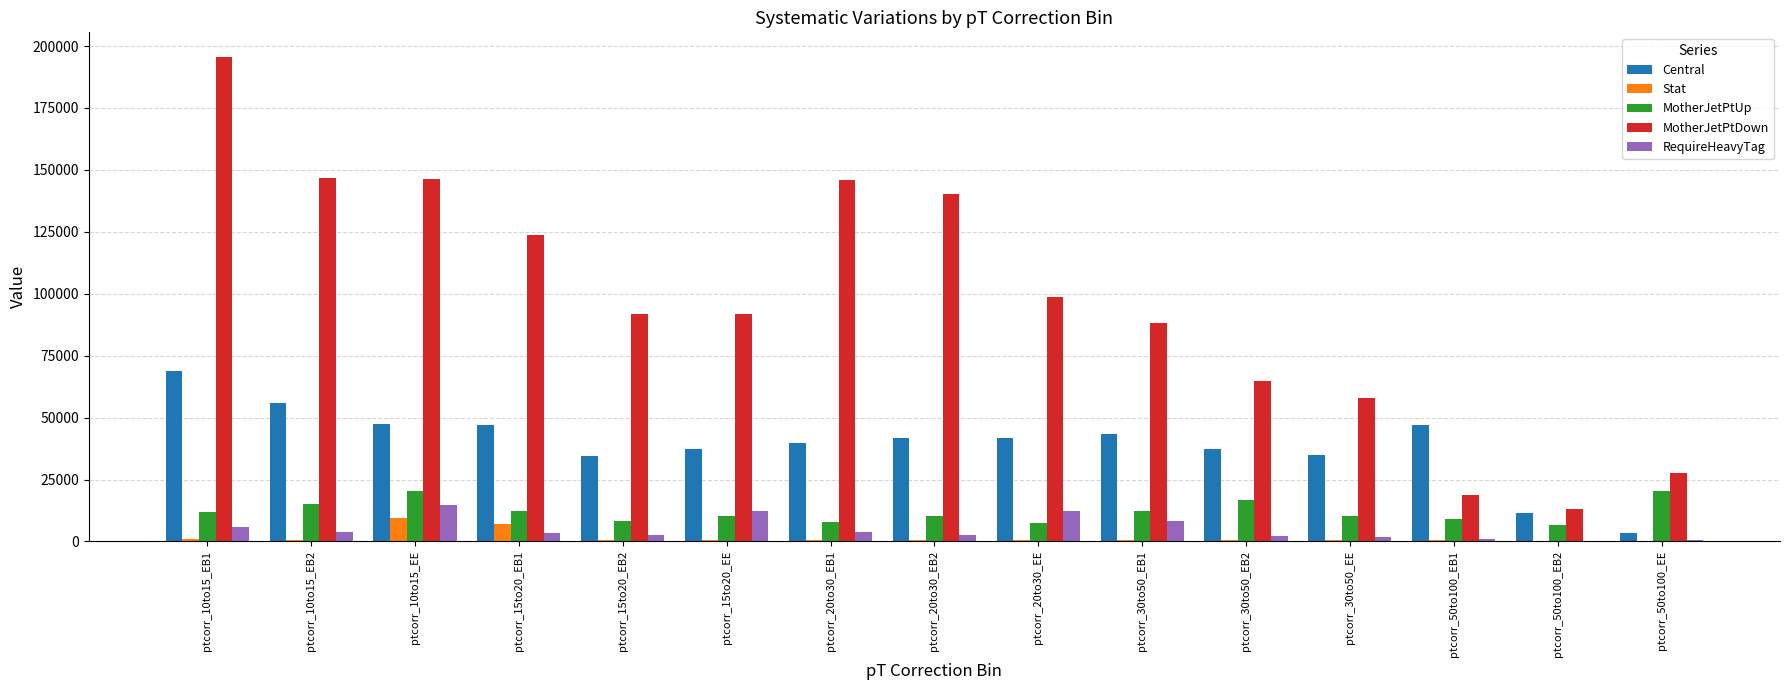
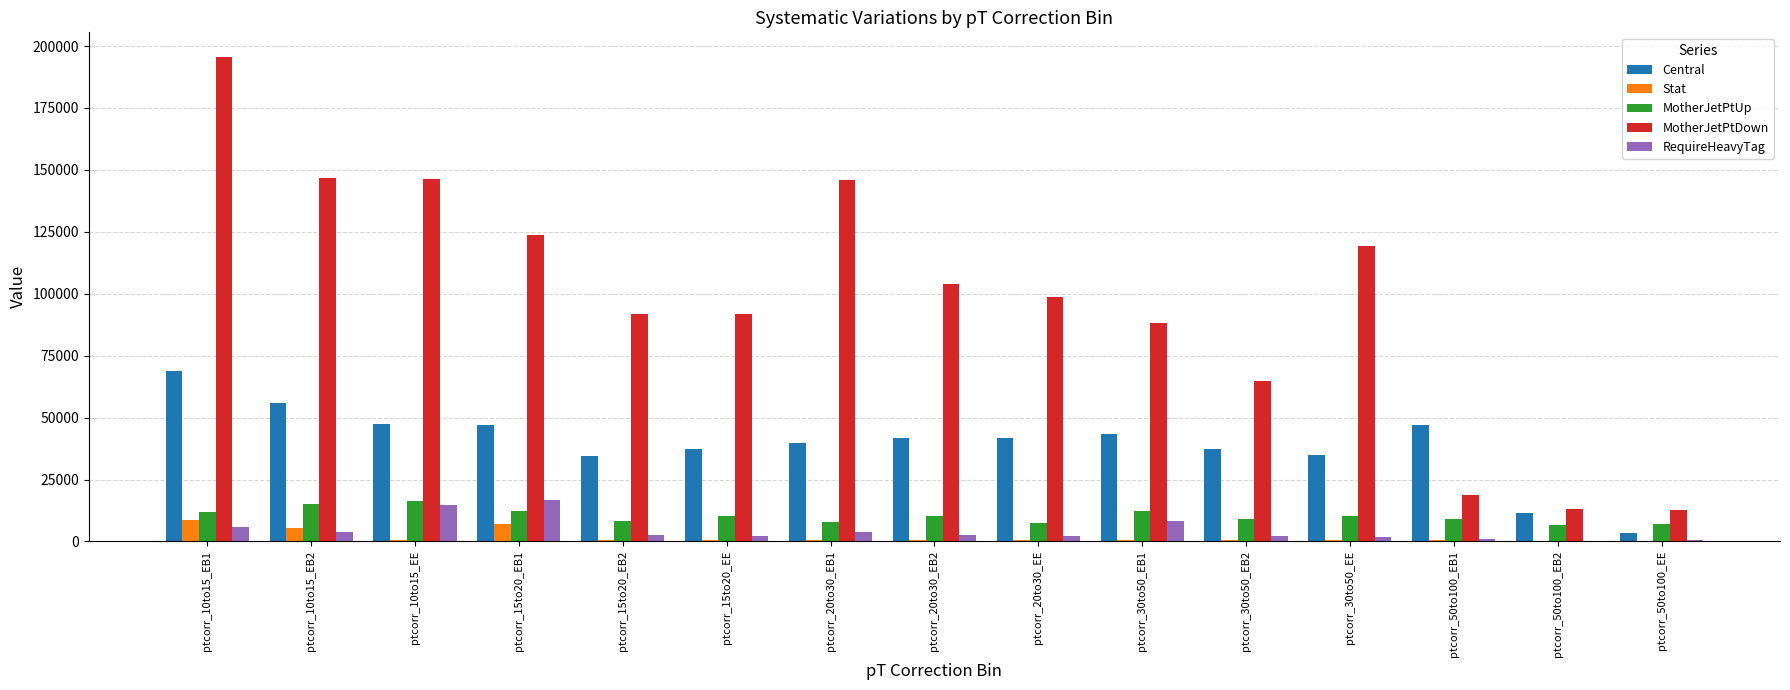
  {
    "Central": {
      "ptcorr_10to15_EB1": 69000,
      "ptcorr_10to15_EB2": 56000,
      "ptcorr_10to15_EE": 48000,
      "ptcorr_15to20_EB1": 47000,
      "ptcorr_15to20_EB2": 34000,
      "ptcorr_15to20_EE": 37000,
      "ptcorr_20to30_EB1": 40000,
      "ptcorr_20to30_EB2": 42000,
      "ptcorr_20to30_EE": 42000,
      "ptcorr_30to50_EB1": 43000,
      "ptcorr_30to50_EB2": 37000,
      "ptcorr_30to50_EE": 35000,
      "ptcorr_50to100_EB1": 47000,
      "ptcorr_50to100_EB2": 12000,
      "ptcorr_50to100_EE": 3000
    },
    "Stat": {
-     "ptcorr_10to15_EB1": 1000,
-     "ptcorr_10to15_EB2": 1000,
-     "ptcorr_10to15_EE": 10000,
+     "ptcorr_10to15_EB1": 9000,
+     "ptcorr_10to15_EB2": 5000,
+     "ptcorr_10to15_EE": 1000,
      "ptcorr_15to20_EB1": 7000
    },
    "MotherJetPtUp": {
      "ptcorr_10to15_EB1": 12000,
      "ptcorr_10to15_EB2": 15000,
-     "ptcorr_10to15_EE": 20000,
+     "ptcorr_10to15_EE": 16000,
      "ptcorr_15to20_EB1": 12000,
      "ptcorr_15to20_EB2": 8000,
      "ptcorr_15to20_EE": 10000,
      "ptcorr_20to30_EB1": 8000,
      "ptcorr_20to30_EB2": 10000,
      "ptcorr_20to30_EE": 8000,
      "ptcorr_30to50_EB1": 12000,
-     "ptcorr_30to50_EB2": 17000,
+     "ptcorr_30to50_EB2": 9000,
      "ptcorr_30to50_EE": 10000,
      "ptcorr_50to100_EB1": 9000,
      "ptcorr_50to100_EB2": 7000,
-     "ptcorr_50to100_EE": 21000
+     "ptcorr_50to100_EE": 7000
    },
    "MotherJetPtDown": {
      "ptcorr_10to15_EB1": 196000,
      "ptcorr_10to15_EB2": 147000,
      "ptcorr_10to15_EE": 146000,
      "ptcorr_15to20_EB1": 124000,
      "ptcorr_15to20_EB2": 92000,
      "ptcorr_15to20_EE": 92000,
      "ptcorr_20to30_EB1": 146000,
-     "ptcorr_20to30_EB2": 140000,
+     "ptcorr_20to30_EB2": 104000,
      "ptcorr_20to30_EE": 99000,
      "ptcorr_30to50_EB1": 88000,
      "ptcorr_30to50_EB2": 65000,
-     "ptcorr_30to50_EE": 58000,
+     "ptcorr_30to50_EE": 119000,
      "ptcorr_50to100_EB1": 19000,
      "ptcorr_50to100_EB2": 13000,
-     "ptcorr_50to100_EE": 28000
+     "ptcorr_50to100_EE": 13000
    },
    "RequireHeavyTag": {
      "ptcorr_10to15_EB1": 6000,
      "ptcorr_10to15_EB2": 4000,
      "ptcorr_10to15_EE": 15000,
-     "ptcorr_15to20_EB1": 4000,
+     "ptcorr_15to20_EB1": 17000,
      "ptcorr_15to20_EB2": 2000,
-     "ptcorr_15to20_EE": 12000,
+     "ptcorr_15to20_EE": 2000,
      "ptcorr_20to30_EB1": 4000,
      "ptcorr_20to30_EB2": 3000,
-     "ptcorr_20to30_EE": 12000,
+     "ptcorr_20to30_EE": 2000,
      "ptcorr_30to50_EB1": 8000,
      "ptcorr_30to50_EB2": 2000,
      "ptcorr_30to50_EE": 2000
    }
  }
